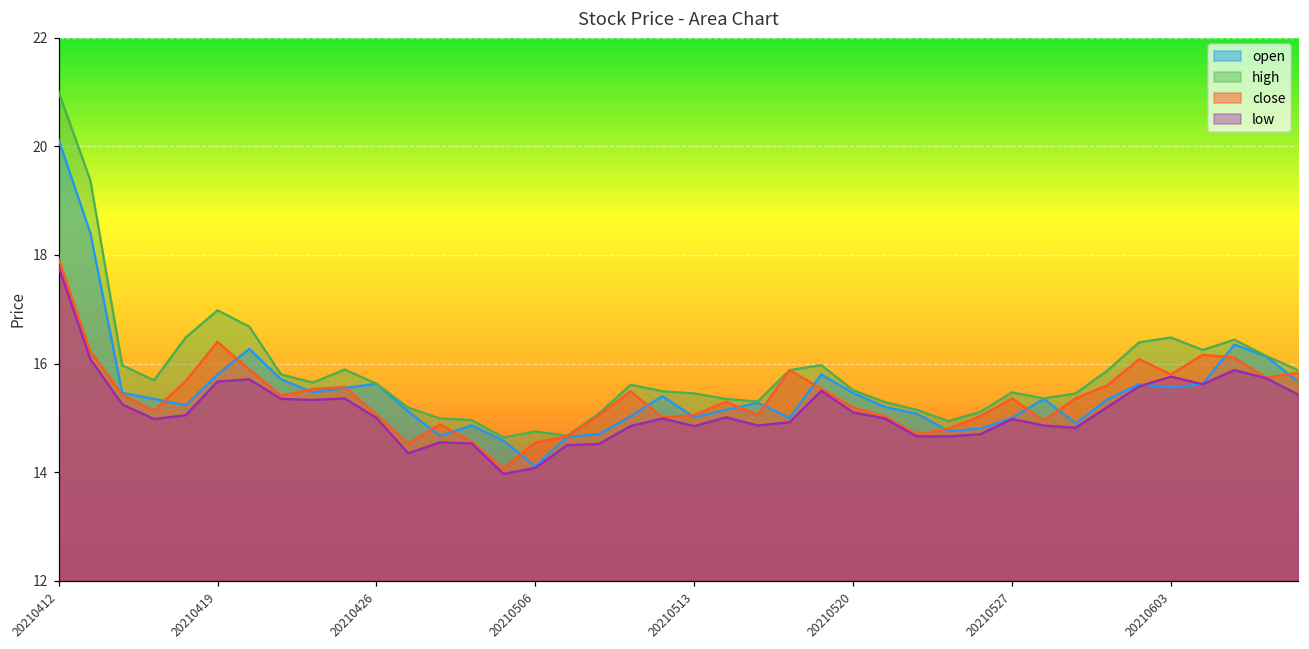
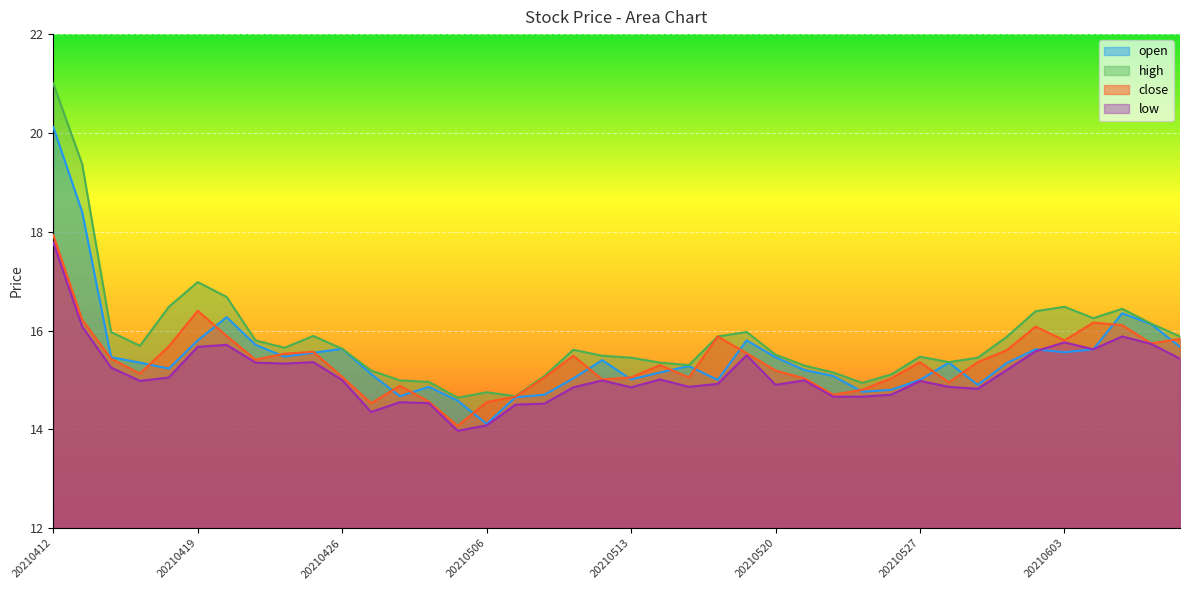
  {
    "open": {
      "20210412": 20.1,
      "20210419": 15.8,
      "20210603": 15.6
    },
    "high": {
      "20210412": 21.0,
      "20210419": 17.0,
      "20210506": 14.8,
      "20210513": 15.5,
      "20210527": 15.5,
      "20210603": 16.5
    },
    "close": {
      "20210412": 17.9,
      "20210419": 16.4,
      "20210426": 15.1,
      "20210506": 14.6,
      "20210520": 15.2,
      "20210527": 15.4
    },
    "low": {
      "20210412": 17.8,
      "20210419": 15.7,
      "20210426": 15.0,
      "20210513": 14.9,
-     "20210520": 15.1
+     "20210520": 14.9
    }
  }
